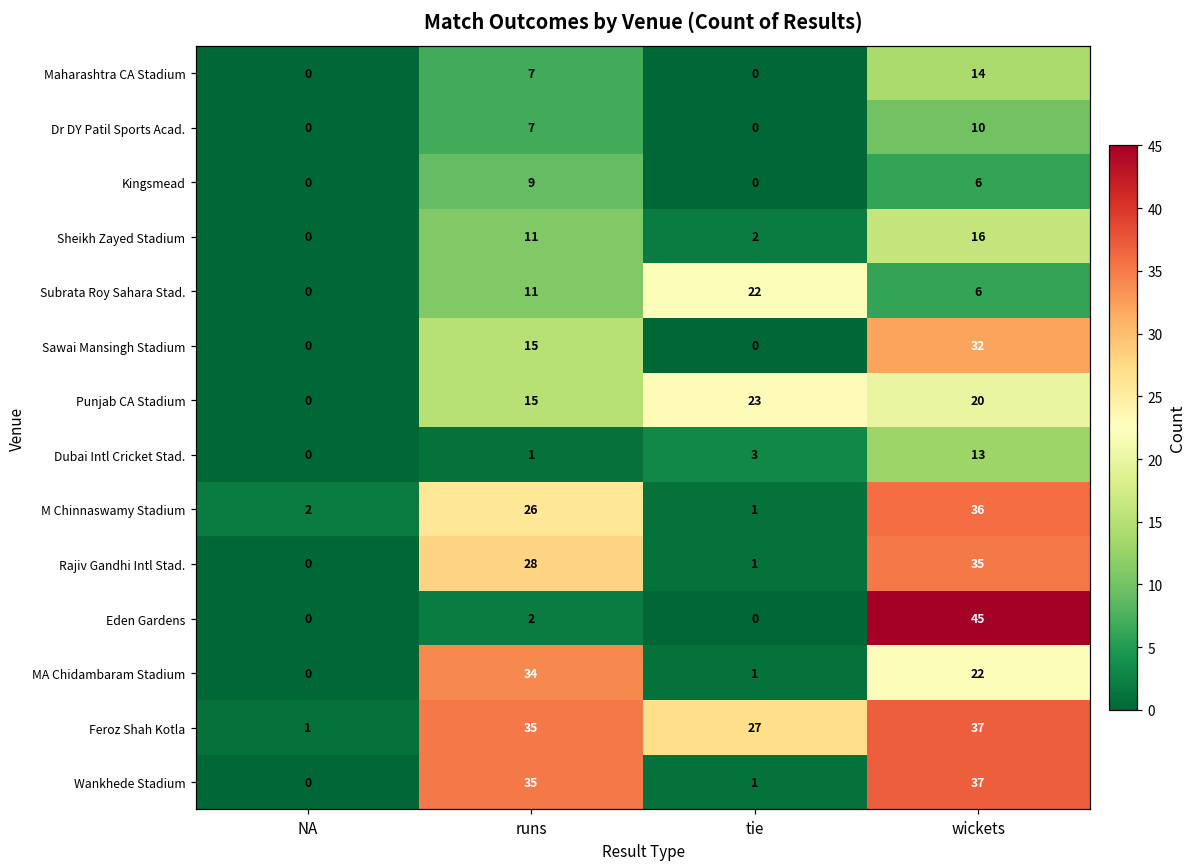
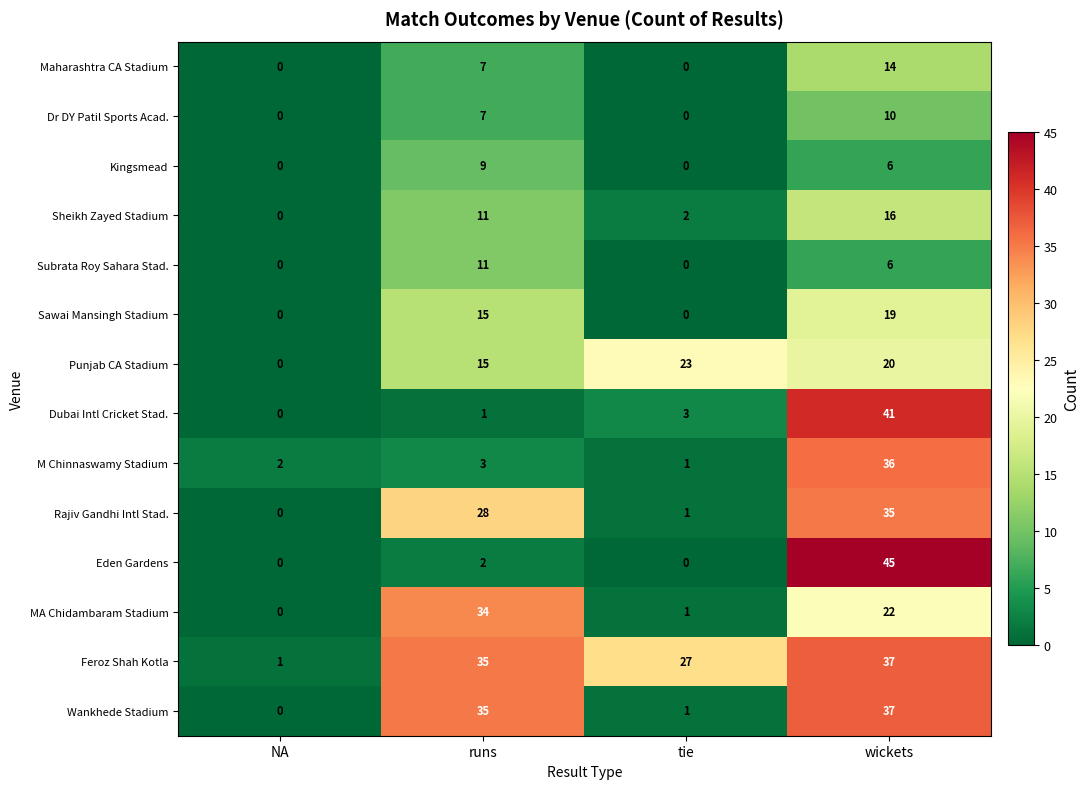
  {
    "Maharashtra CA Stadium": {
      "NA": 0,
      "runs": 7,
      "tie": 0,
      "wickets": 14
    },
    "Dr DY Patil Sports Acad.": {
      "NA": 0,
      "runs": 7,
      "tie": 0,
      "wickets": 10
    },
    "Kingsmead": {
      "NA": 0,
      "runs": 9,
      "tie": 0,
      "wickets": 6
    },
    "Sheikh Zayed Stadium": {
      "NA": 0,
      "runs": 11,
      "tie": 2,
      "wickets": 16
    },
    "Subrata Roy Sahara Stad.": {
      "NA": 0,
      "runs": 11,
-     "tie": 22,
+     "tie": 0,
      "wickets": 6
    },
    "Sawai Mansingh Stadium": {
      "NA": 0,
      "runs": 15,
      "tie": 0,
-     "wickets": 32
+     "wickets": 19
    },
    "Punjab CA Stadium": {
      "NA": 0,
      "runs": 15,
      "tie": 23,
      "wickets": 20
    },
    "Dubai Intl Cricket Stad.": {
      "NA": 0,
      "runs": 1,
      "tie": 3,
-     "wickets": 13
+     "wickets": 41
    },
    "M Chinnaswamy Stadium": {
      "NA": 2,
-     "runs": 26,
+     "runs": 3,
      "tie": 1,
      "wickets": 36
    },
    "Rajiv Gandhi Intl Stad.": {
      "NA": 0,
      "runs": 28,
      "tie": 1,
      "wickets": 35
    },
    "Eden Gardens": {
      "NA": 0,
      "runs": 2,
      "tie": 0,
      "wickets": 45
    },
    "MA Chidambaram Stadium": {
      "NA": 0,
      "runs": 34,
      "tie": 1,
      "wickets": 22
    },
    "Feroz Shah Kotla": {
      "NA": 1,
      "runs": 35,
      "tie": 27,
      "wickets": 37
    },
    "Wankhede Stadium": {
      "NA": 0,
      "runs": 35,
      "tie": 1,
      "wickets": 37
    }
  }
